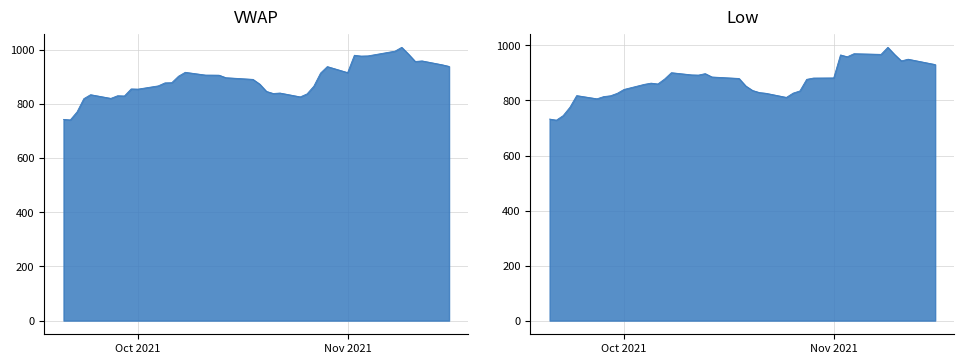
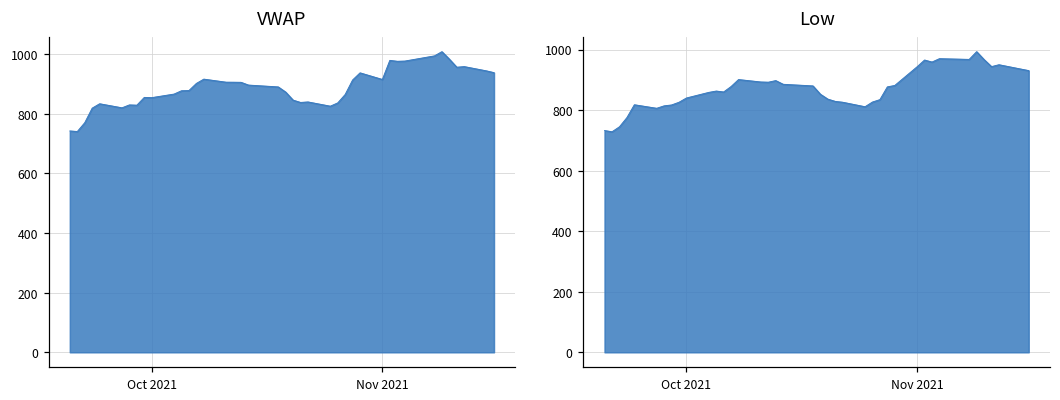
  {
    "VWAP": {
      "Oct 2021": 850,
      "Nov 2021": 910
    },
    "Low": {
      "Oct 2021": 840,
-     "Nov 2021": 880
+     "Nov 2021": 940
    }
  }
